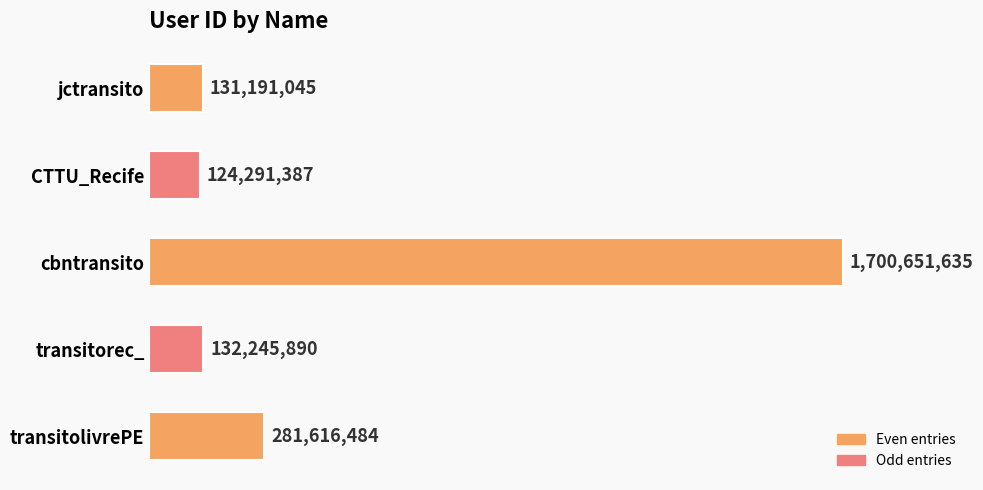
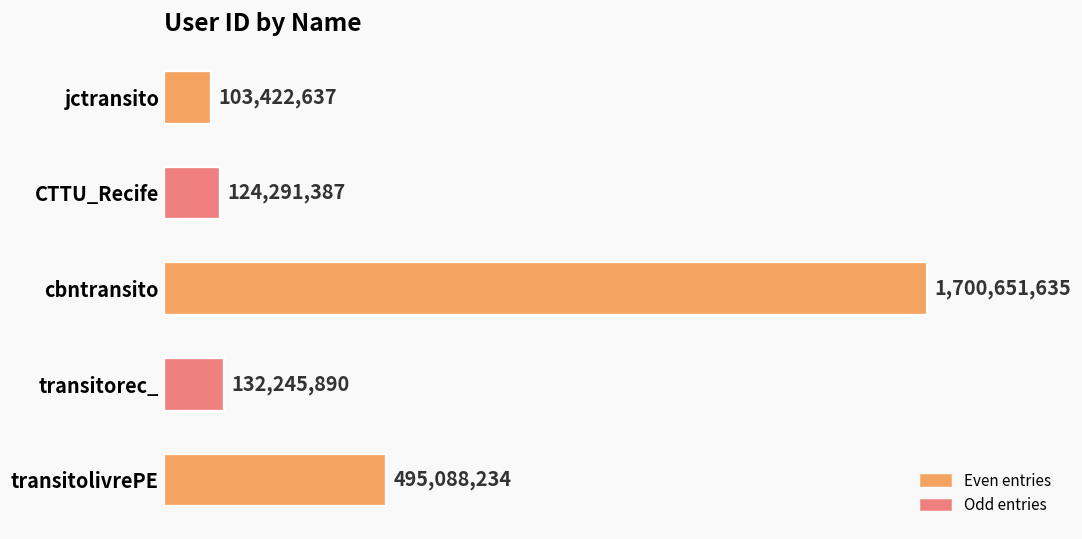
  {
-   "jctransito": "131,191,045",
+   "jctransito": "103,422,637",
    "CTTU_Recife": "124,291,387",
    "cbntransito": "1,700,651,635",
    "transitorec_": "132,245,890",
-   "transitolivrePE": "281,616,484"
+   "transitolivrePE": "495,088,234"
  }
